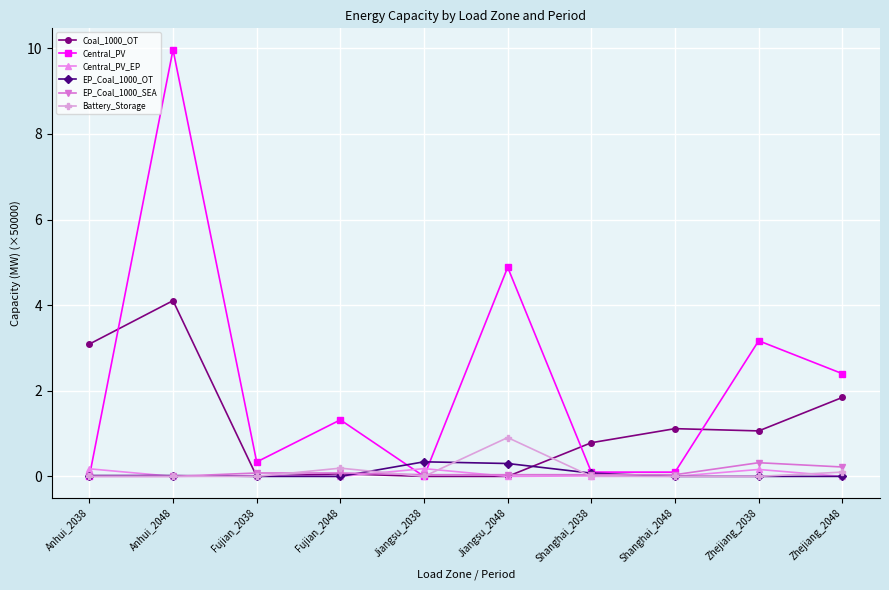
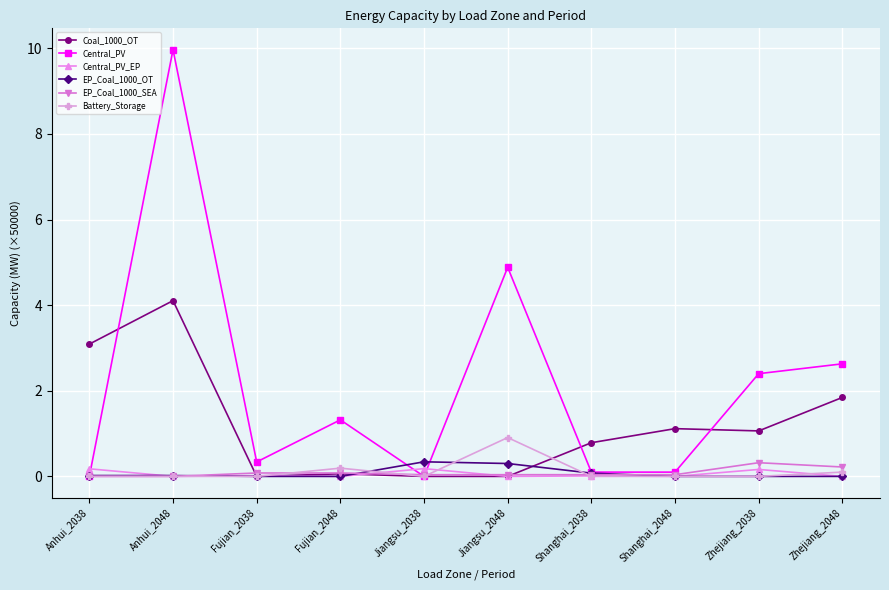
  {
    "Central_PV": {
      "Anhui_2048": 10.0,
      "Fujian_2038": 0.3,
      "Fujian_2048": 1.3,
      "Jiangsu_2048": 4.9,
      "Shanghai_2048": 0.1,
-     "Zhejiang_2038": 3.2,
-     "Zhejiang_2048": 2.4
+     "Zhejiang_2038": 2.4,
+     "Zhejiang_2048": 2.6
    }
  }
